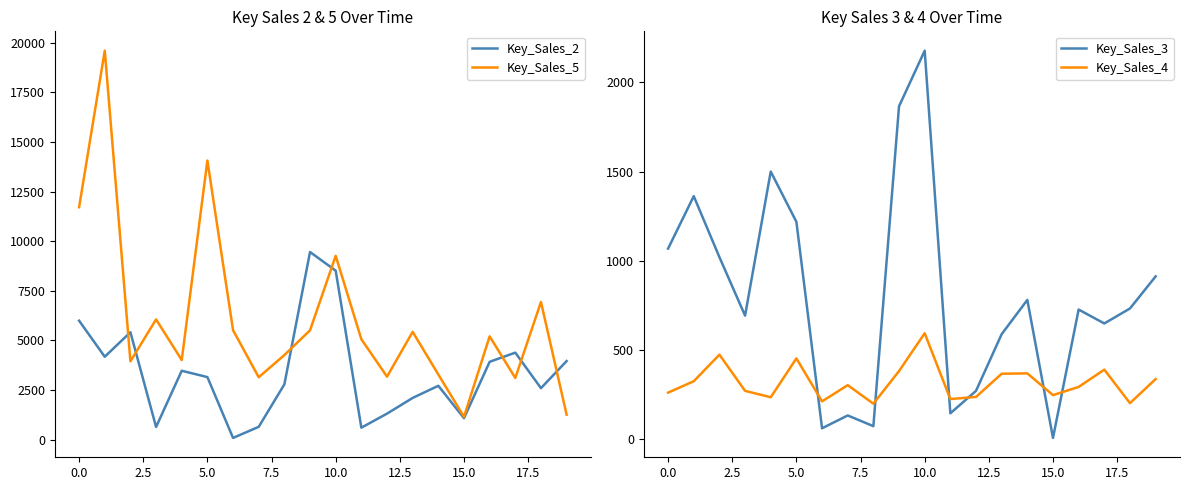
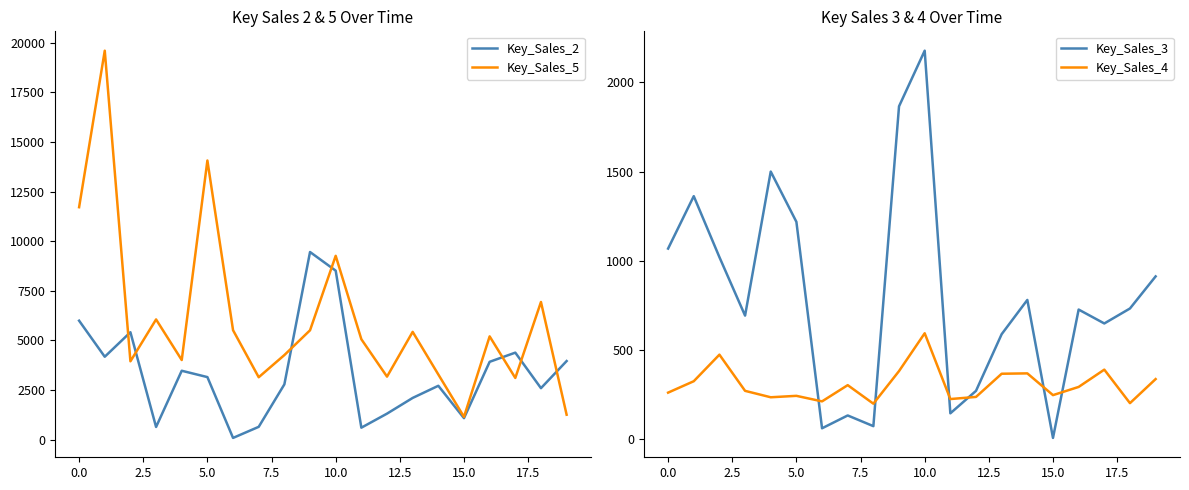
  {
    "Key Sales 2 & 5 Over Time": {
      "Key_Sales_2": {
        "0.0": 6000,
        "5.0": 3200,
        "10.0": 8500
      },
      "Key_Sales_5": {
        "0.0": 11700,
        "5.0": 14100,
        "10.0": 9300
      }
    },
    "Key Sales 3 & 4 Over Time": {
      "Key_Sales_3": {
        "0.0": 1070,
        "5.0": 1220,
        "10.0": 2180,
        "15.0": 10
      },
      "Key_Sales_4": {
        "0.0": 260,
-       "5.0": 450,
+       "5.0": 240,
        "10.0": 590,
        "15.0": 250
      }
    }
  }
